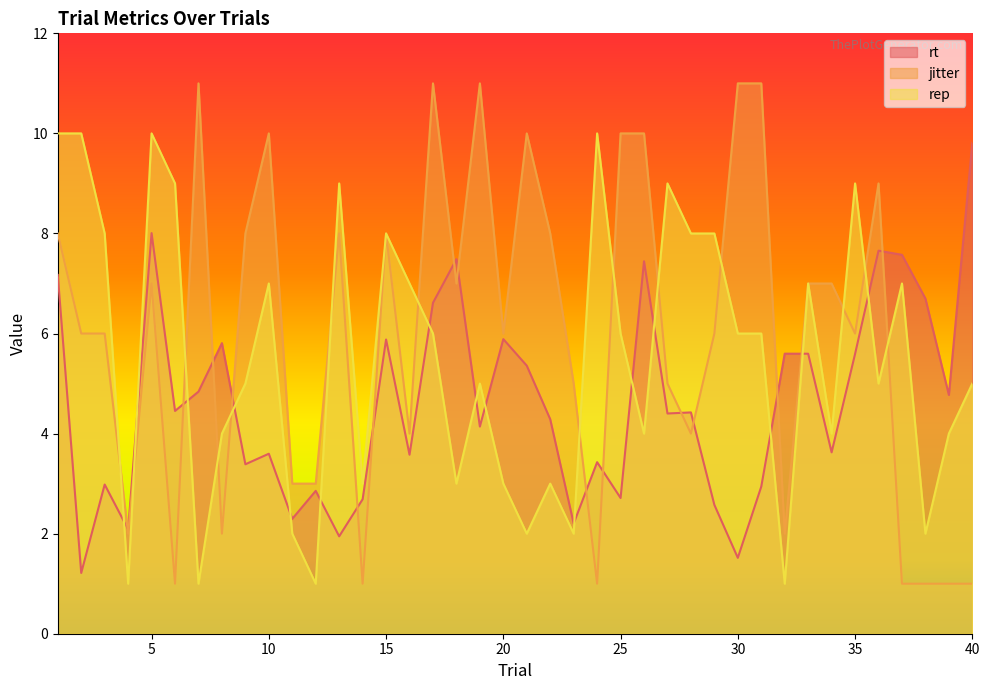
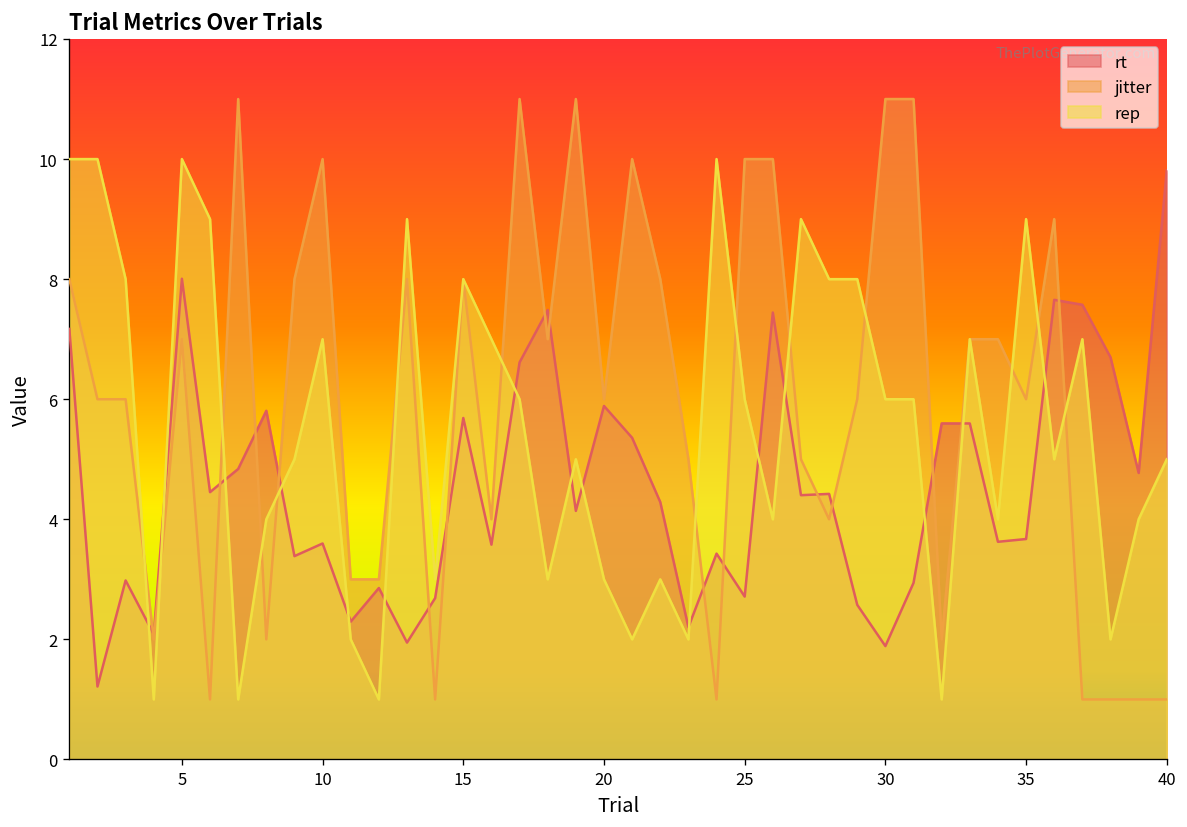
  {
    "rt": {
      "5": 8.0,
      "10": 3.6,
-     "15": 5.9,
+     "15": 5.7,
      "20": 5.9,
      "25": 2.7,
-     "30": 1.5,
-     "35": 5.6,
+     "30": 1.9,
+     "35": 3.7,
      "40": 9.8
    }
  }
